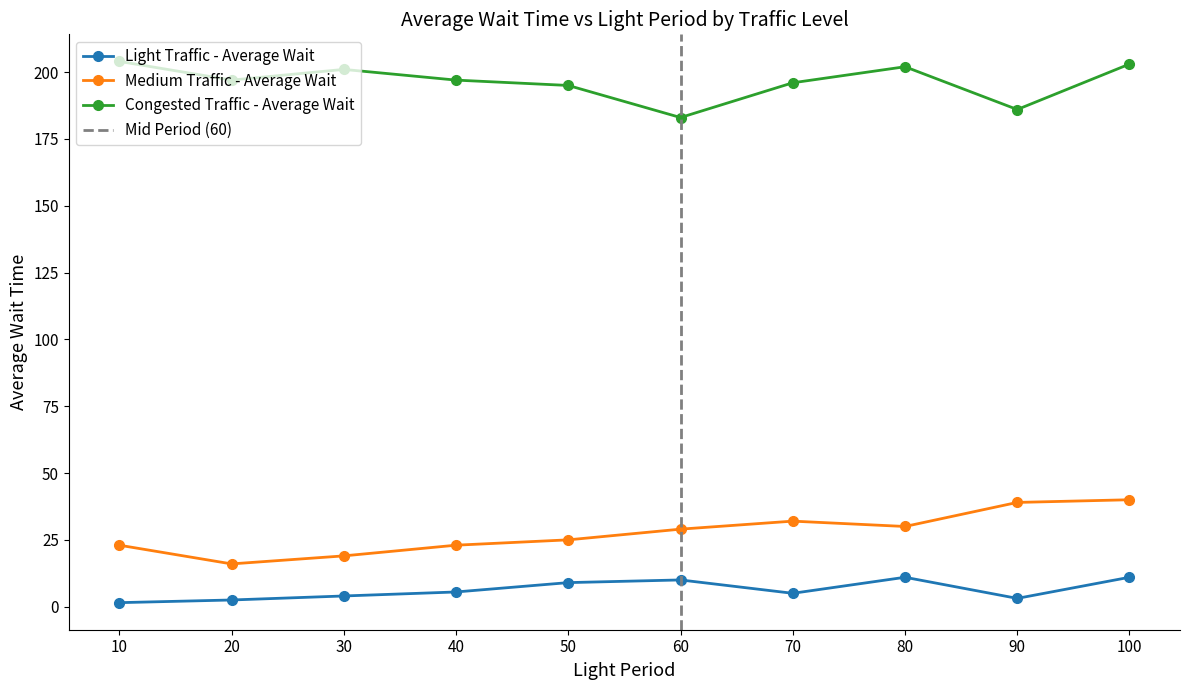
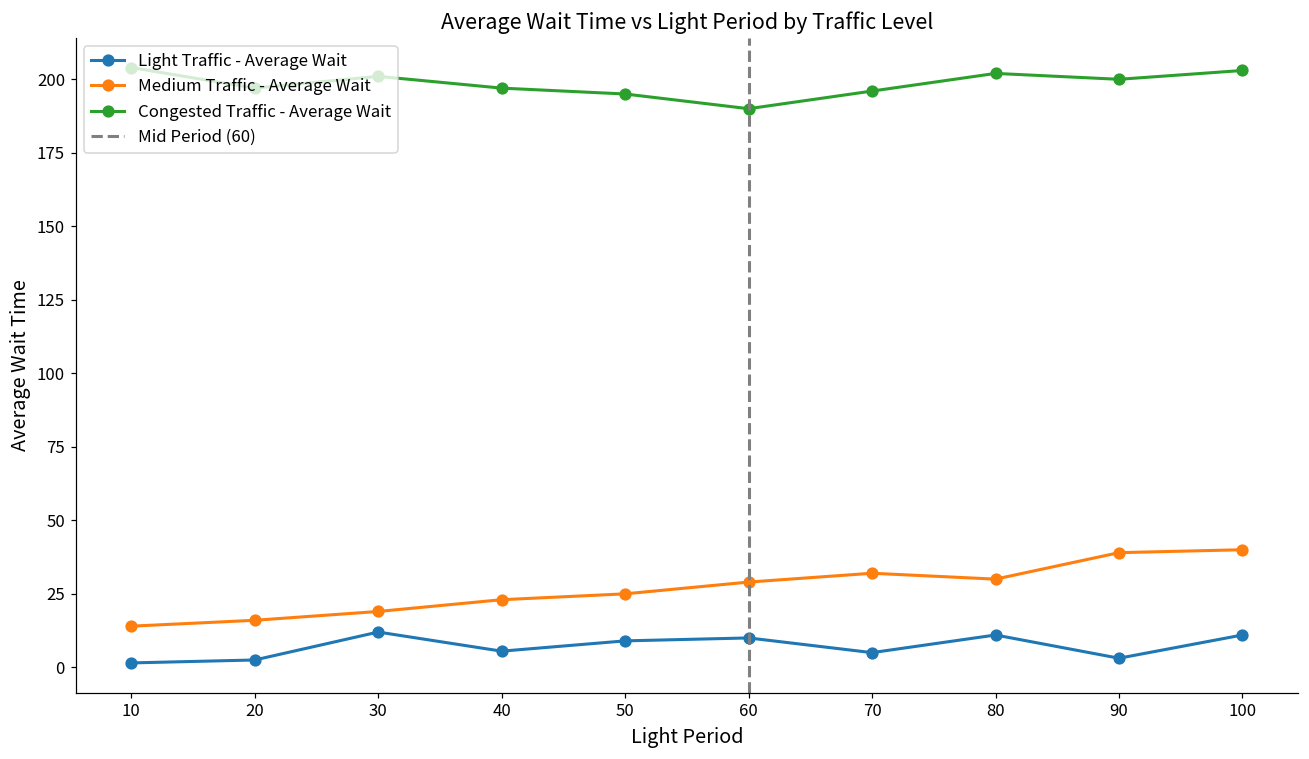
  {
    "Light Traffic - Average Wait": {
      "10": 2,
      "20": 3,
-     "30": 4,
+     "30": 12,
      "40": 6,
      "50": 9,
      "60": 10,
      "70": 5,
      "80": 11,
      "90": 3,
      "100": 11
    },
    "Medium Traffic - Average Wait": {
-     "10": 23,
+     "10": 14,
      "20": 16,
      "30": 19,
      "40": 23,
      "50": 25,
      "60": 29,
      "70": 32,
      "80": 30,
      "90": 39,
      "100": 40
    },
    "Congested Traffic - Average Wait": {
      "40": 197,
      "50": 195,
-     "60": 183,
+     "60": 190,
      "70": 196,
      "80": 202,
-     "90": 186,
+     "90": 200,
      "100": 203
    }
  }
